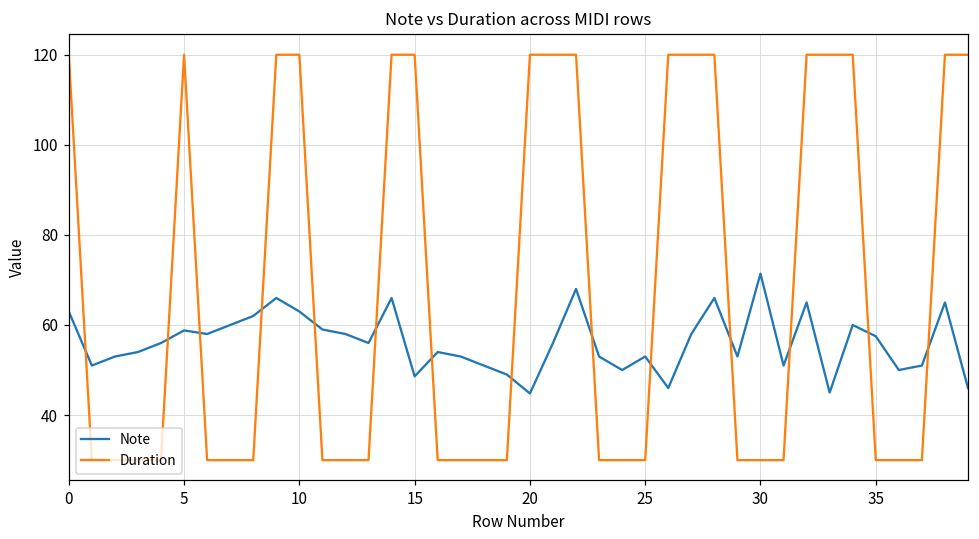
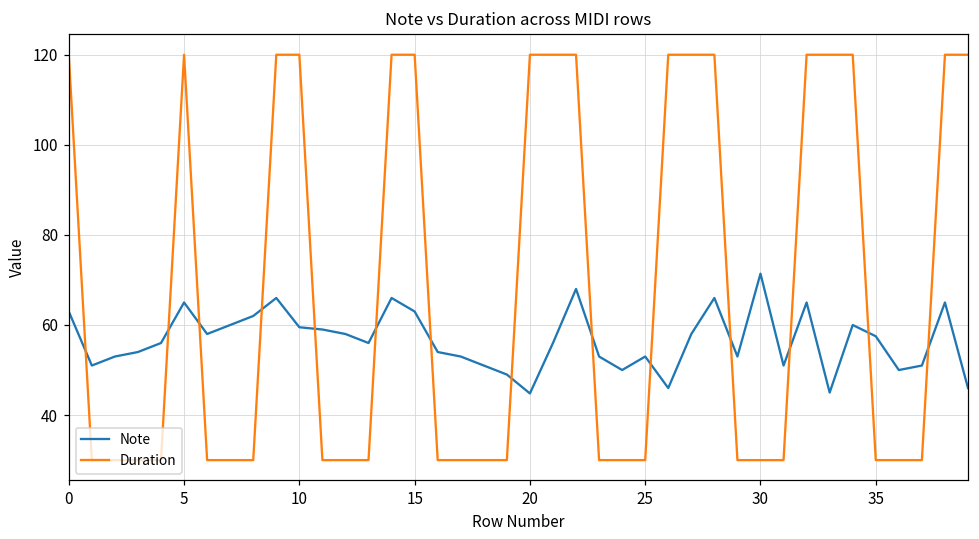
  {
    "Note": {
      "0": 63,
-     "5": 59,
-     "10": 63,
-     "15": 49,
+     "5": 65,
+     "10": 60,
+     "15": 63,
      "20": 45,
      "25": 53,
      "30": 71,
      "35": 58
    },
    "Duration": {
      "0": 120,
      "5": 120,
      "10": 120,
      "15": 120,
      "20": 120,
      "25": 30,
      "30": 30,
      "35": 30
    }
  }
